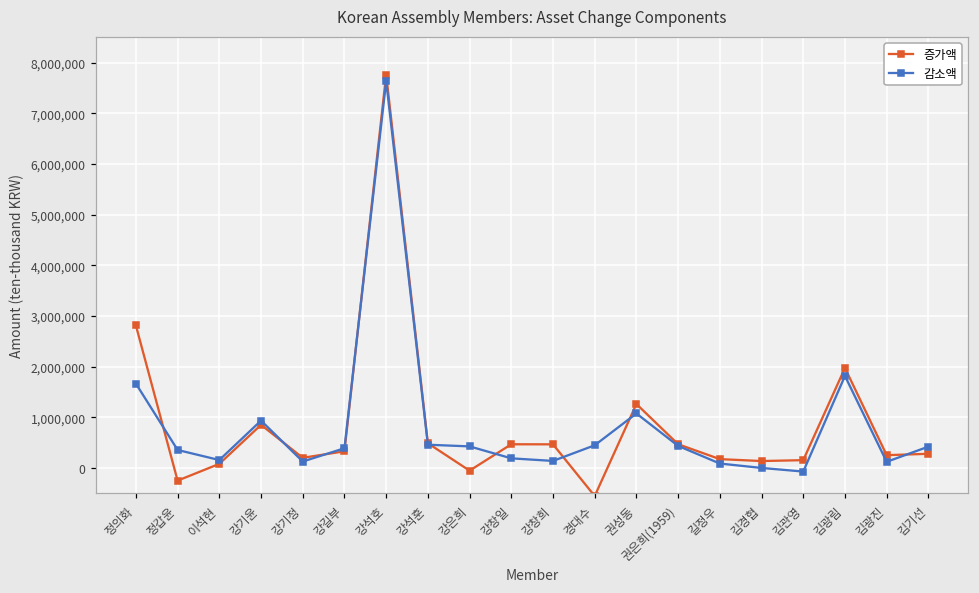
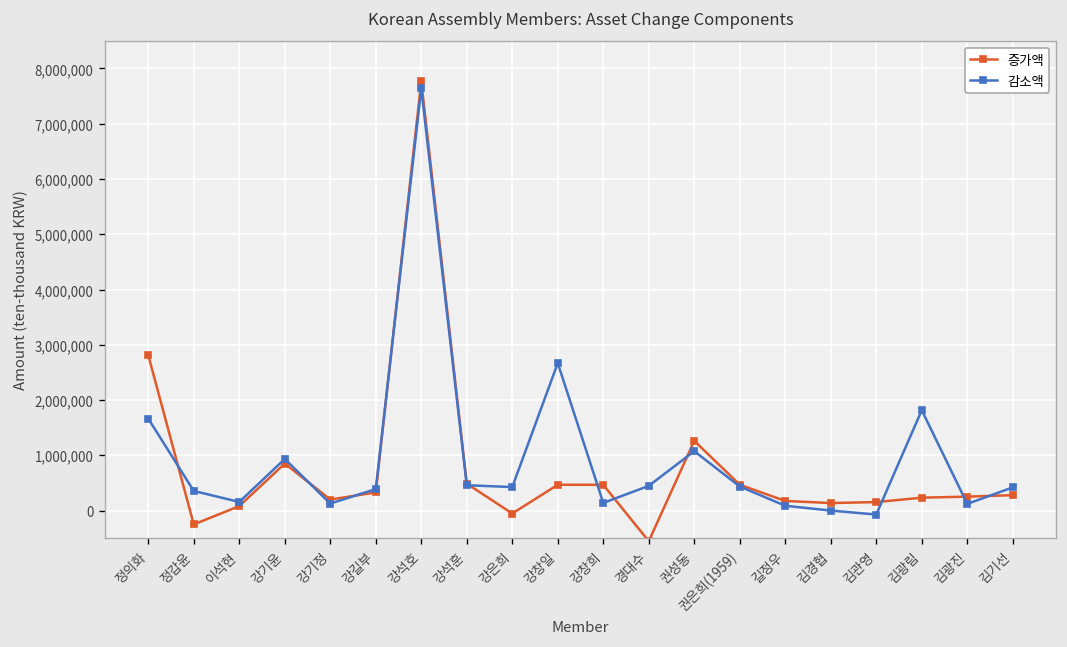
  {
    "증가액": {
      "정의화": "2,800,000",
      "정갑윤": "-300,000",
      "이석현": "100,000",
      "강기윤": "900,000",
      "강기정": "200,000",
      "강길부": "300,000",
      "강석호": "7,800,000",
      "강은희": "-100,000",
      "강창일": "500,000",
      "강창희": "500,000",
      "권성동": "1,300,000",
      "길정우": "200,000",
      "김경협": "100,000",
      "김관영": "200,000",
-     "김광림": "2,000,000",
+     "김광림": "200,000",
      "김광진": "300,000",
      "김기선": "300,000"
    },
    "감소액": {
      "정의화": "1,700,000",
      "정갑윤": "400,000",
      "이석현": "200,000",
      "강기윤": "900,000",
      "강기정": "100,000",
      "강길부": "400,000",
      "강석호": "7,600,000",
      "강은희": "400,000",
-     "강창일": "200,000",
+     "강창일": "2,700,000",
      "강창희": "100,000",
      "경대수": "400,000",
      "권성동": "1,100,000",
      "길정우": "100,000",
      "김경협": "0",
      "김관영": "-100,000",
      "김광림": "1,800,000",
      "김광진": "100,000",
      "김기선": "400,000"
    }
  }
